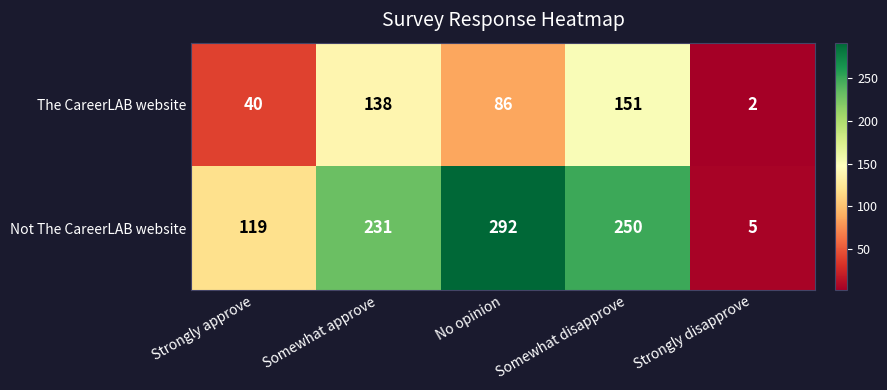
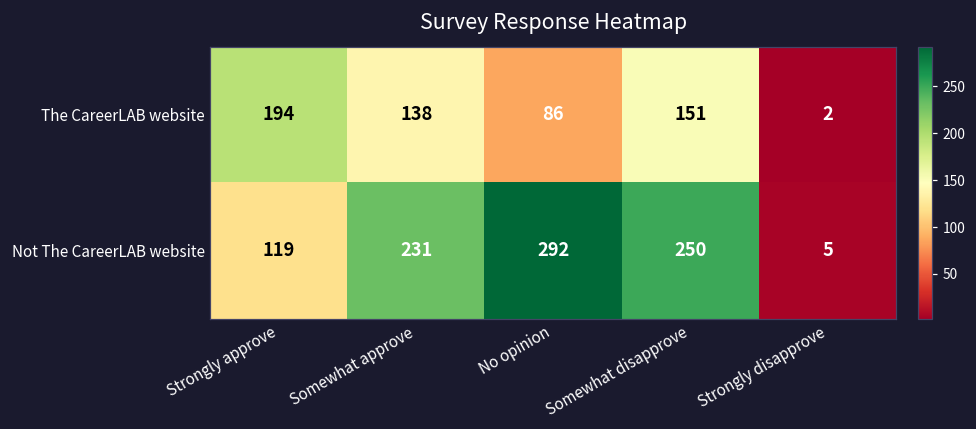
  {
    "The CareerLAB website": {
-     "Strongly approve": 40,
+     "Strongly approve": 194,
      "Somewhat approve": 138,
      "No opinion": 86,
      "Somewhat disapprove": 151,
      "Strongly disapprove": 2
    },
    "Not The CareerLAB website": {
      "Strongly approve": 119,
      "Somewhat approve": 231,
      "No opinion": 292,
      "Somewhat disapprove": 250,
      "Strongly disapprove": 5
    }
  }
